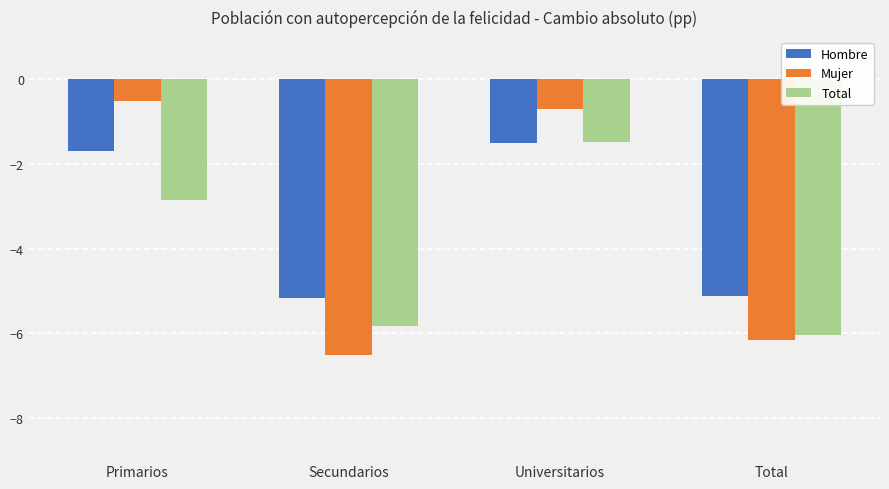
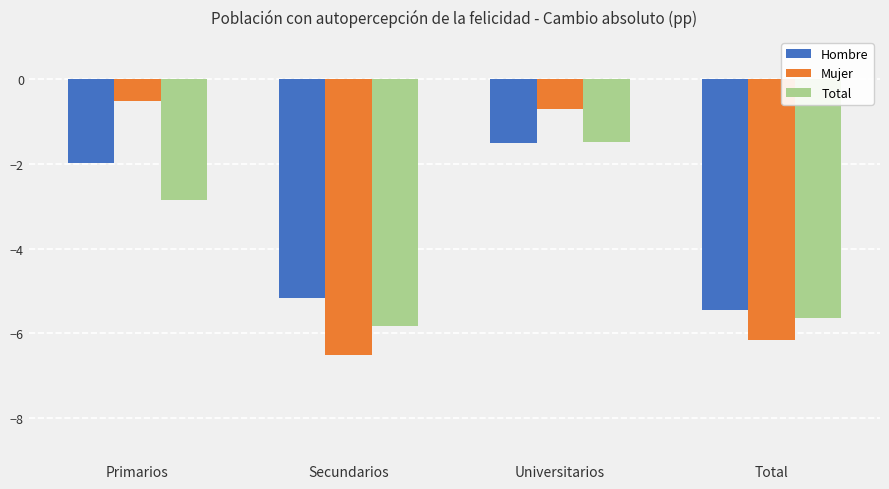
  {
    "Hombre": {
-     "Primarios": -1.7,
+     "Primarios": -2.0,
      "Secundarios": -5.2,
      "Universitarios": -1.5,
-     "Total": -5.1
+     "Total": -5.4
    },
    "Mujer": {
      "Primarios": -0.5,
      "Secundarios": -6.5,
      "Universitarios": -0.7,
      "Total": -6.2
    },
    "Total": {
      "Primarios": -2.8,
      "Secundarios": -5.8,
      "Universitarios": -1.5,
-     "Total": -6.0
+     "Total": -5.6
    }
  }
